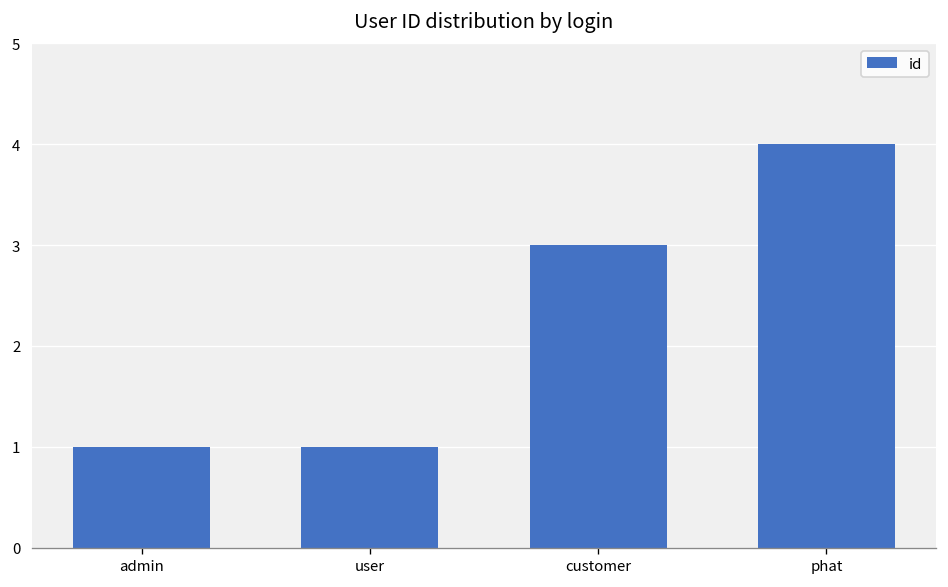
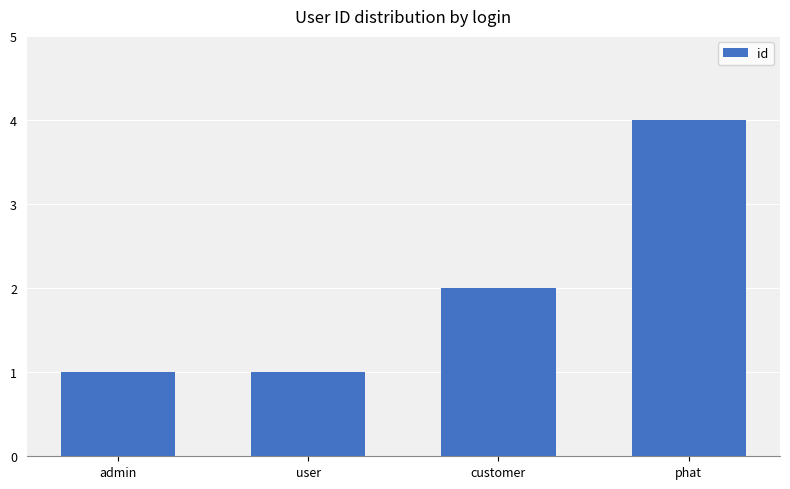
  {
    "admin": 1,
    "user": 1,
-   "customer": 3,
+   "customer": 2,
    "phat": 4
  }
